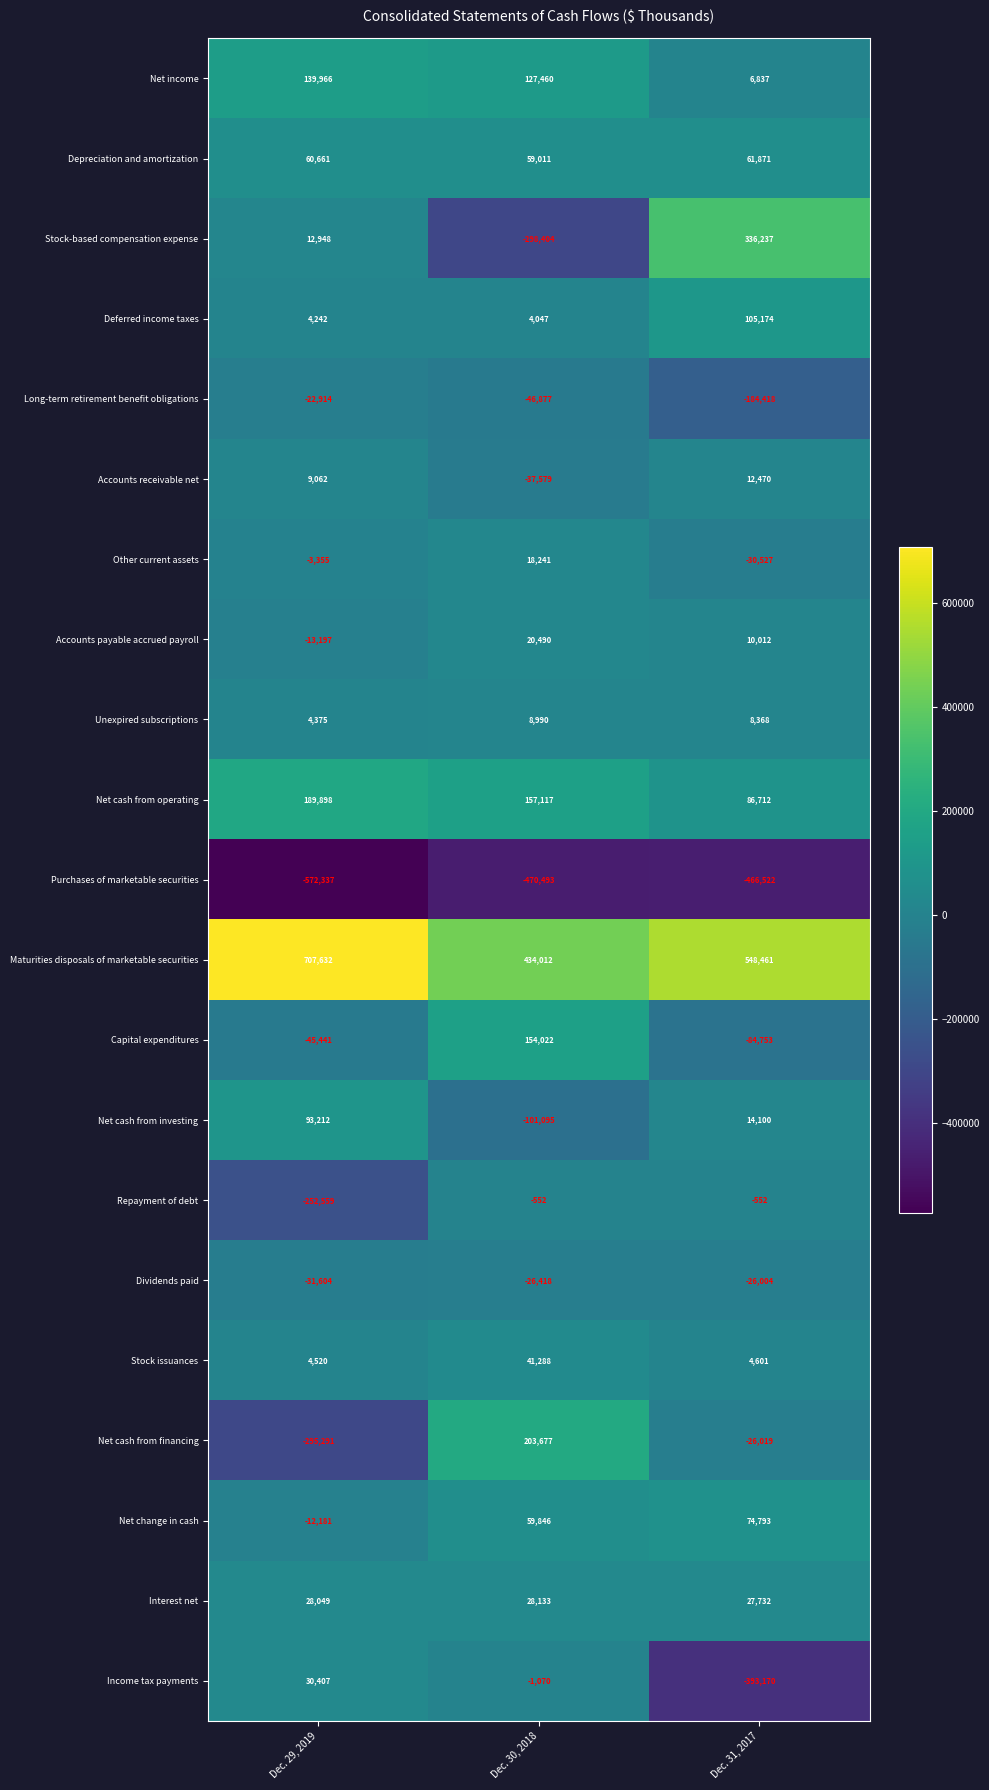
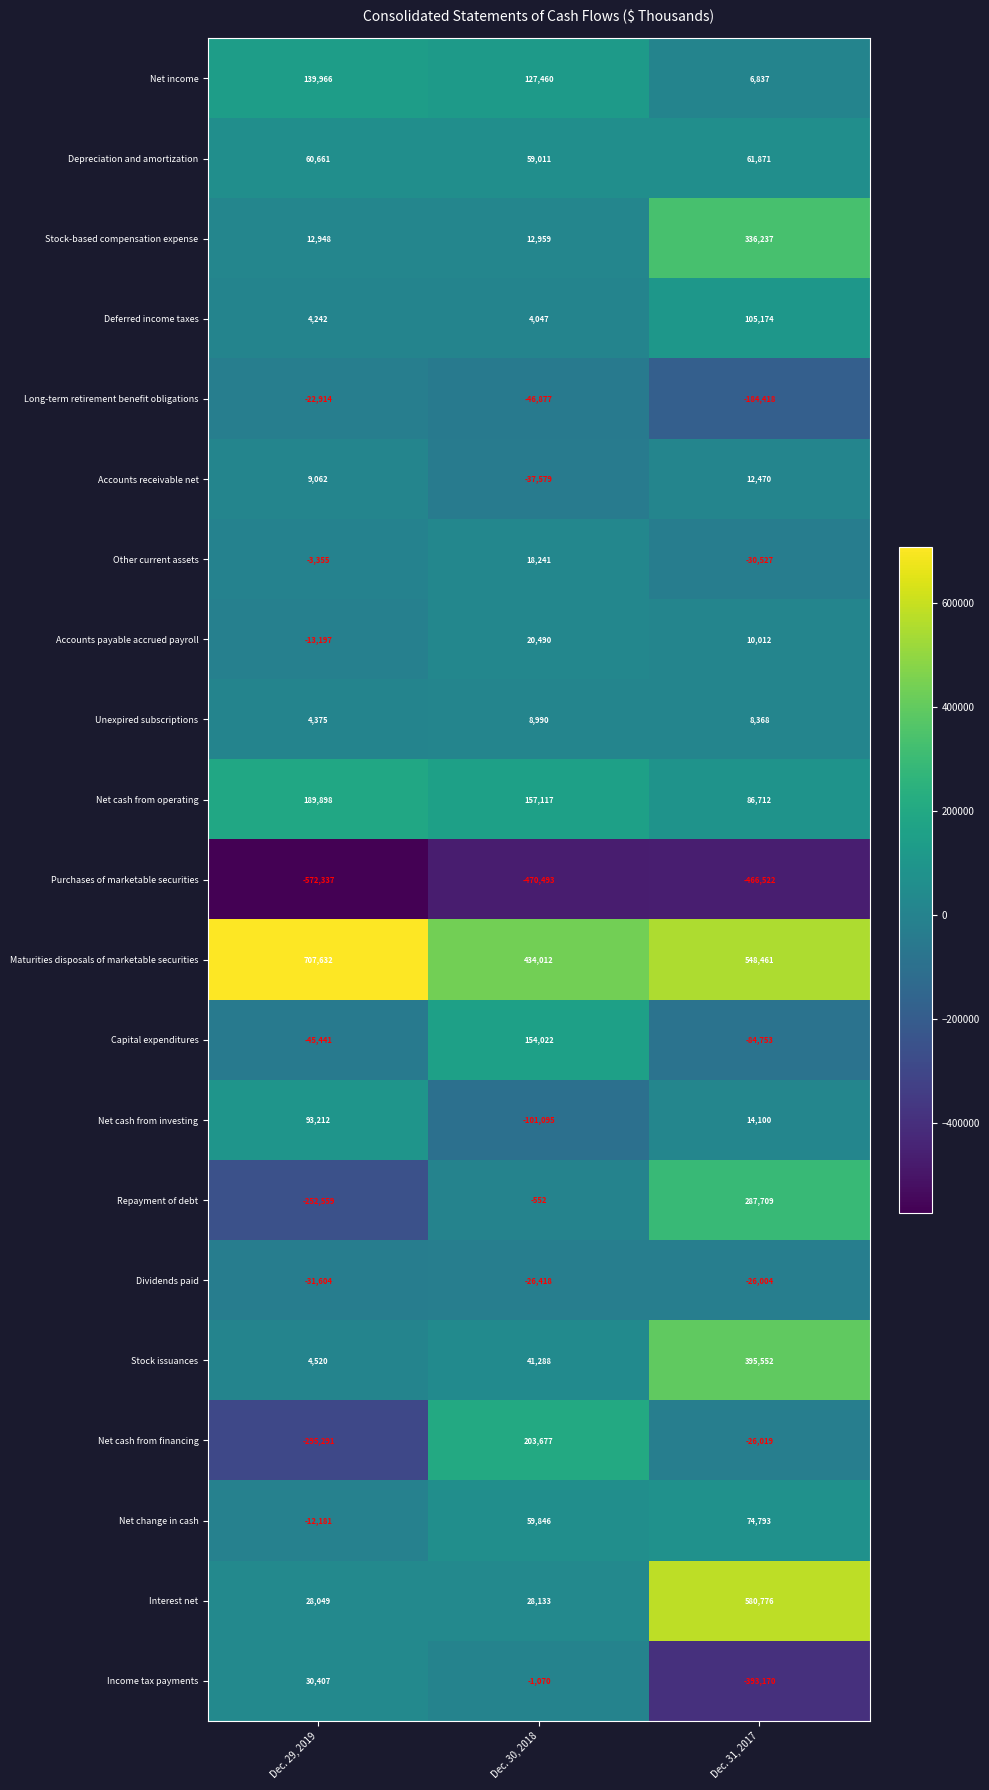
  {
    "Net income": {
      "Dec. 29, 2019": "139,966",
      "Dec. 30, 2018": "127,460",
      "Dec. 31, 2017": "6,837"
    },
    "Depreciation and amortization": {
      "Dec. 29, 2019": "60,661",
      "Dec. 30, 2018": "59,011",
      "Dec. 31, 2017": "61,871"
    },
    "Stock-based compensation expense": {
      "Dec. 29, 2019": "12,948",
-     "Dec. 30, 2018": "-298,404",
+     "Dec. 30, 2018": "12,959",
      "Dec. 31, 2017": "336,237"
    },
    "Deferred income taxes": {
      "Dec. 29, 2019": "4,242",
      "Dec. 30, 2018": "4,047",
      "Dec. 31, 2017": "105,174"
    },
    "Long-term retirement benefit obligations": {
      "Dec. 29, 2019": "-22,914",
      "Dec. 30, 2018": "-46,877",
      "Dec. 31, 2017": "-184,418"
    },
    "Accounts receivable net": {
      "Dec. 29, 2019": "9,062",
      "Dec. 30, 2018": "-37,579",
      "Dec. 31, 2017": "12,470"
    },
    "Other current assets": {
      "Dec. 29, 2019": "-3,355",
      "Dec. 30, 2018": "18,241",
      "Dec. 31, 2017": "-30,527"
    },
    "Accounts payable accrued payroll": {
      "Dec. 29, 2019": "-13,197",
      "Dec. 30, 2018": "20,490",
      "Dec. 31, 2017": "10,012"
    },
    "Unexpired subscriptions": {
      "Dec. 29, 2019": "4,375",
      "Dec. 30, 2018": "8,990",
      "Dec. 31, 2017": "8,368"
    },
    "Net cash from operating": {
      "Dec. 29, 2019": "189,898",
      "Dec. 30, 2018": "157,117",
      "Dec. 31, 2017": "86,712"
    },
    "Purchases of marketable securities": {
      "Dec. 29, 2019": "-572,337",
      "Dec. 30, 2018": "-470,493",
      "Dec. 31, 2017": "-466,522"
    },
    "Maturities disposals of marketable securities": {
      "Dec. 29, 2019": "707,632",
      "Dec. 30, 2018": "434,012",
      "Dec. 31, 2017": "548,461"
    },
    "Capital expenditures": {
      "Dec. 29, 2019": "-45,441",
      "Dec. 30, 2018": "154,022",
      "Dec. 31, 2017": "-84,753"
    },
    "Net cash from investing": {
      "Dec. 29, 2019": "93,212",
      "Dec. 30, 2018": "-101,095",
      "Dec. 31, 2017": "14,100"
    },
    "Repayment of debt": {
      "Dec. 29, 2019": "-252,559",
      "Dec. 30, 2018": "-552",
-     "Dec. 31, 2017": "-552"
+     "Dec. 31, 2017": "287,709"
    },
    "Dividends paid": {
      "Dec. 29, 2019": "-31,604",
      "Dec. 30, 2018": "-26,418",
      "Dec. 31, 2017": "-26,004"
    },
    "Stock issuances": {
      "Dec. 29, 2019": "4,520",
      "Dec. 30, 2018": "41,288",
-     "Dec. 31, 2017": "4,601"
+     "Dec. 31, 2017": "395,552"
    },
    "Net cash from financing": {
      "Dec. 29, 2019": "-295,291",
      "Dec. 30, 2018": "203,677",
      "Dec. 31, 2017": "-26,019"
    },
    "Net change in cash": {
      "Dec. 29, 2019": "-12,181",
      "Dec. 30, 2018": "59,846",
      "Dec. 31, 2017": "74,793"
    },
    "Interest net": {
      "Dec. 29, 2019": "28,049",
      "Dec. 30, 2018": "28,133",
-     "Dec. 31, 2017": "27,732"
+     "Dec. 31, 2017": "580,776"
    },
    "Income tax payments": {
      "Dec. 29, 2019": "30,407",
      "Dec. 30, 2018": "-1,070",
      "Dec. 31, 2017": "-393,170"
    }
  }
